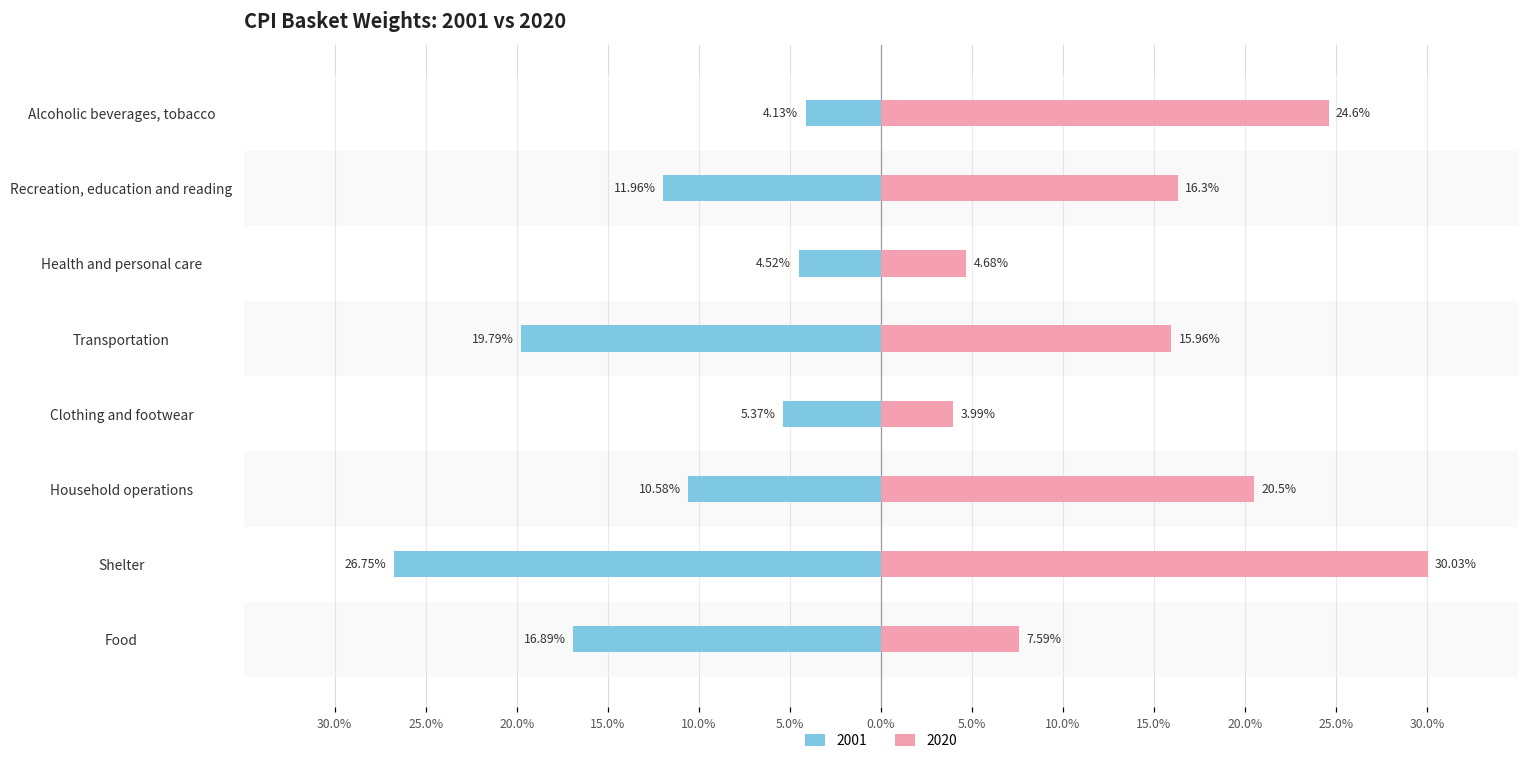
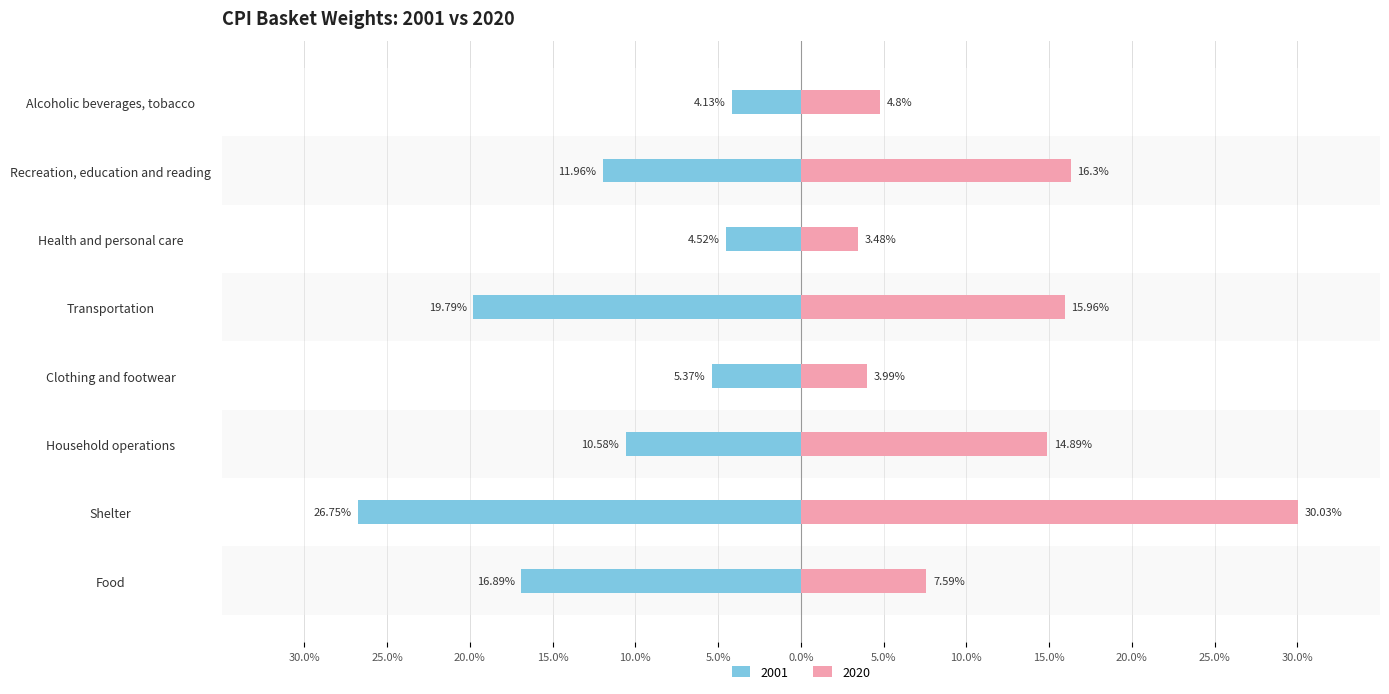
  {
    "2020": {
-     "Alcoholic beverages, tobacco": "24.6%",
+     "Alcoholic beverages, tobacco": "4.8%",
      "Recreation, education and reading": "16.3%",
-     "Health and personal care": "4.68%",
+     "Health and personal care": "3.48%",
      "Transportation": "15.96%",
      "Clothing and footwear": "3.99%",
-     "Household operations": "20.5%",
+     "Household operations": "14.89%",
      "Shelter": "30.03%",
      "Food": "7.59%"
    }
  }
